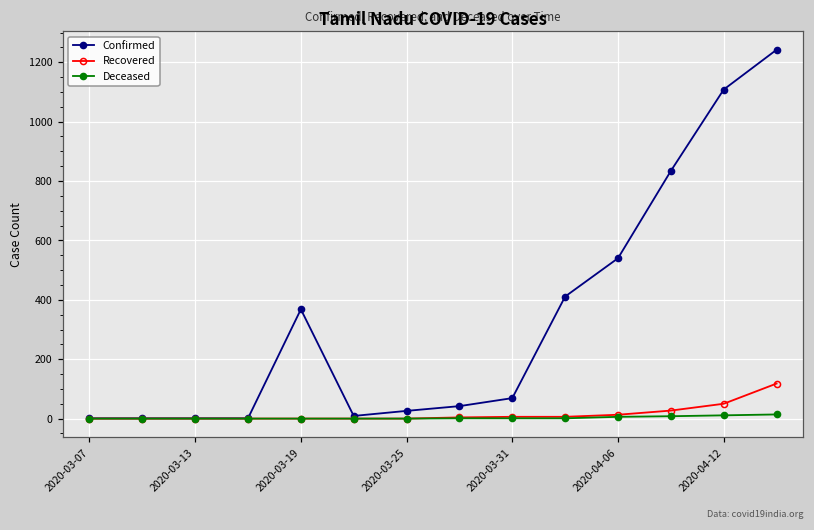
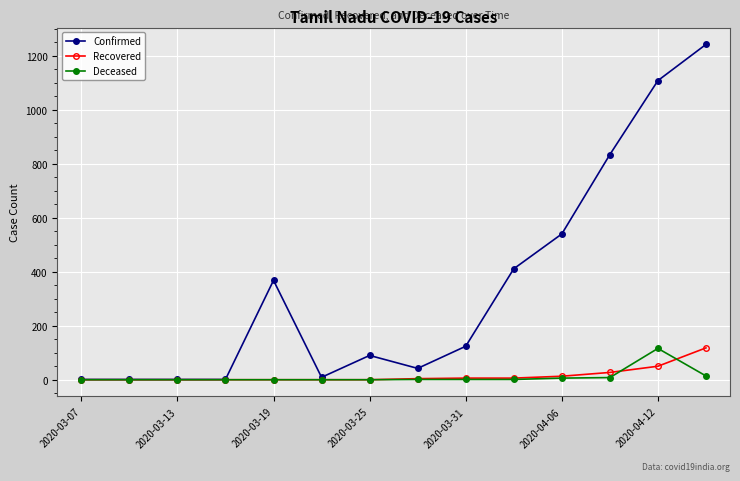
  {
    "Confirmed": {
      "2020-03-19": 370,
-     "2020-03-25": 30,
-     "2020-03-31": 70,
+     "2020-03-25": 90,
+     "2020-03-31": 120,
      "2020-04-06": 540,
      "2020-04-12": 1110
    },
    "Recovered": {
      "2020-04-12": 50
    },
    "Deceased": {
-     "2020-04-12": 10
+     "2020-04-12": 120
    }
  }
